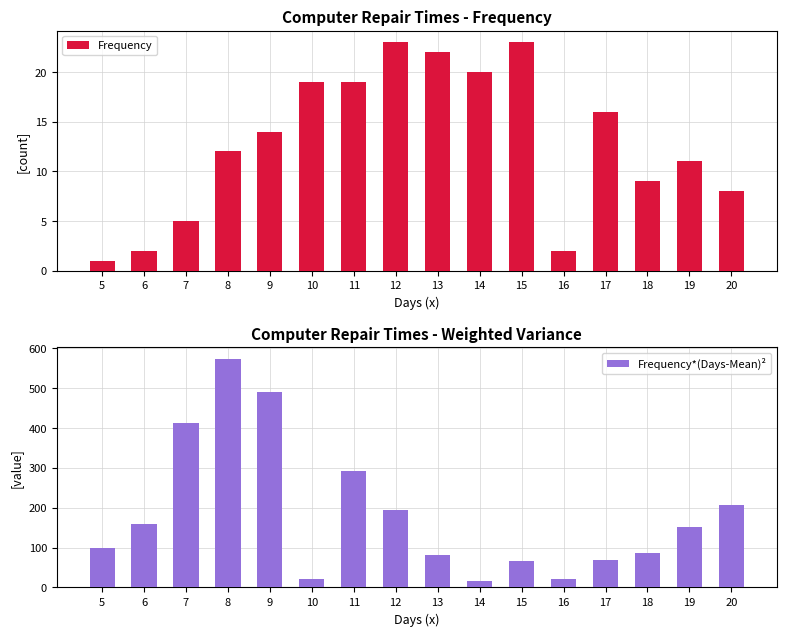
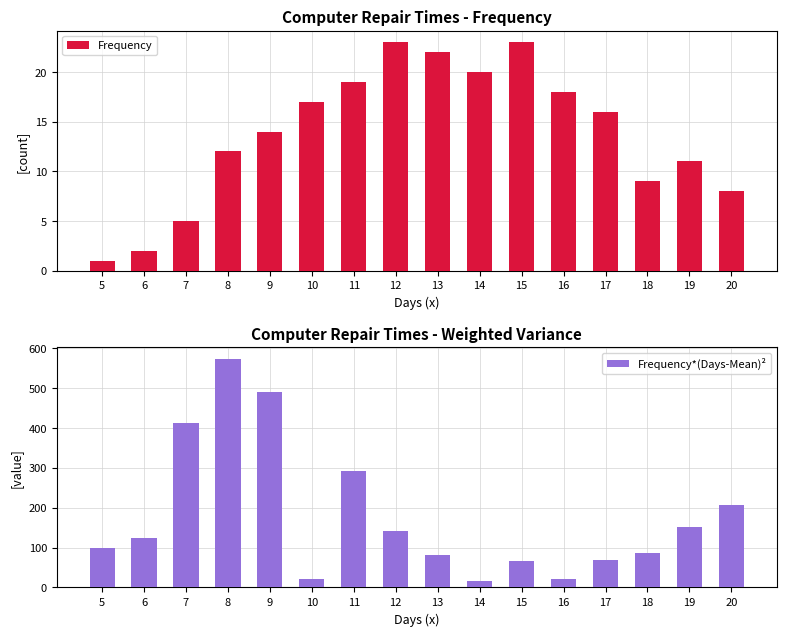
  {
    "Computer Repair Times - Frequency": {
      "5": 1,
      "6": 2,
      "7": 5,
      "8": 12,
      "9": 14,
-     "10": 19,
+     "10": 17,
      "11": 19,
      "12": 23,
      "13": 22,
      "14": 20,
      "15": 23,
-     "16": 2,
+     "16": 18,
      "17": 16,
      "18": 9,
      "19": 11,
      "20": 8
    },
    "Computer Repair Times - Weighted Variance": {
      "5": 100,
-     "6": 160,
+     "6": 120,
      "7": 410,
      "8": 570,
      "9": 490,
      "10": 20,
      "11": 290,
-     "12": 200,
+     "12": 140,
      "13": 80,
      "14": 20,
      "15": 70,
      "16": 20,
      "17": 70,
      "18": 90,
      "19": 150,
      "20": 210
    }
  }
